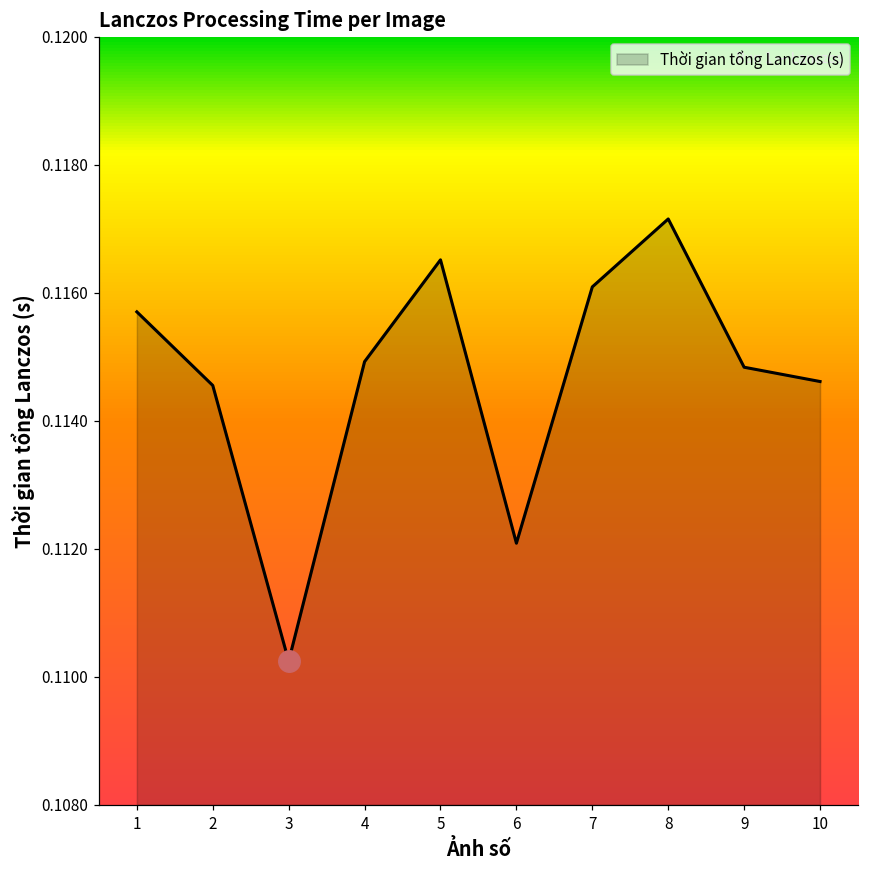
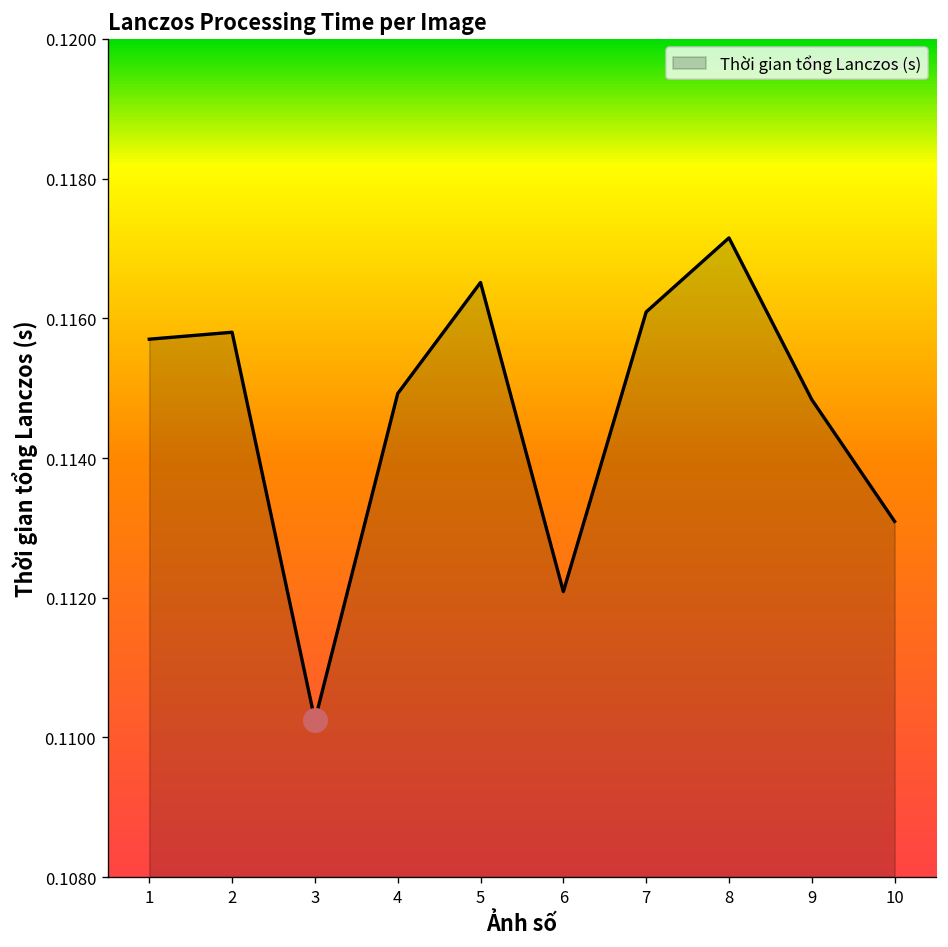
  {
    "Thời gian tổng Lanczos (s)": {
      "1": 0.1157,
-     "2": 0.1146,
+     "2": 0.1158,
      "4": 0.1149,
      "5": 0.1165,
      "6": 0.1121,
      "7": 0.1161,
      "8": 0.1172,
      "9": 0.1148,
-     "10": 0.1146
+     "10": 0.1131
    }
  }
